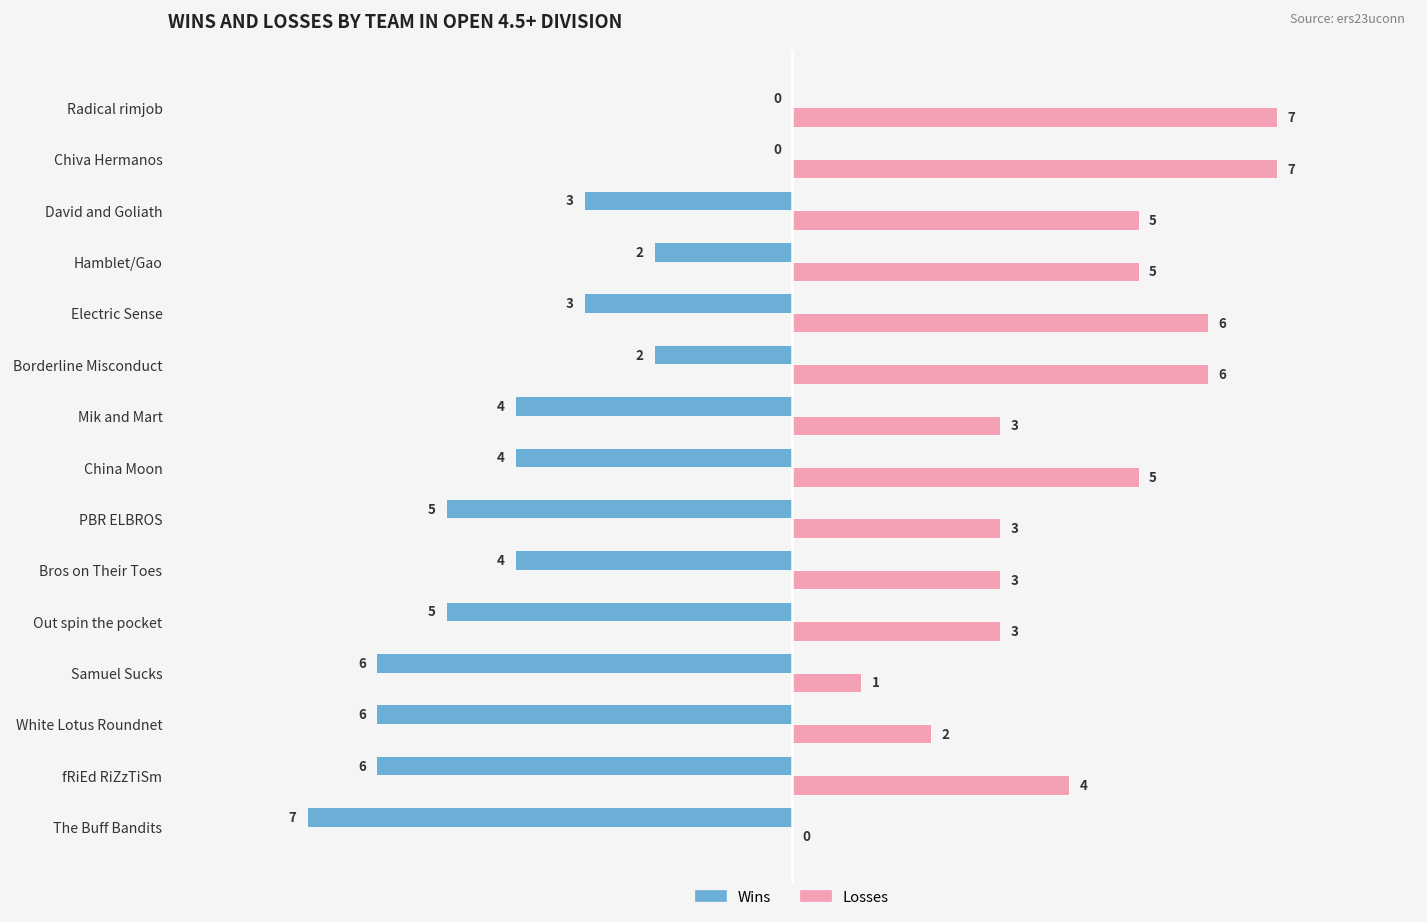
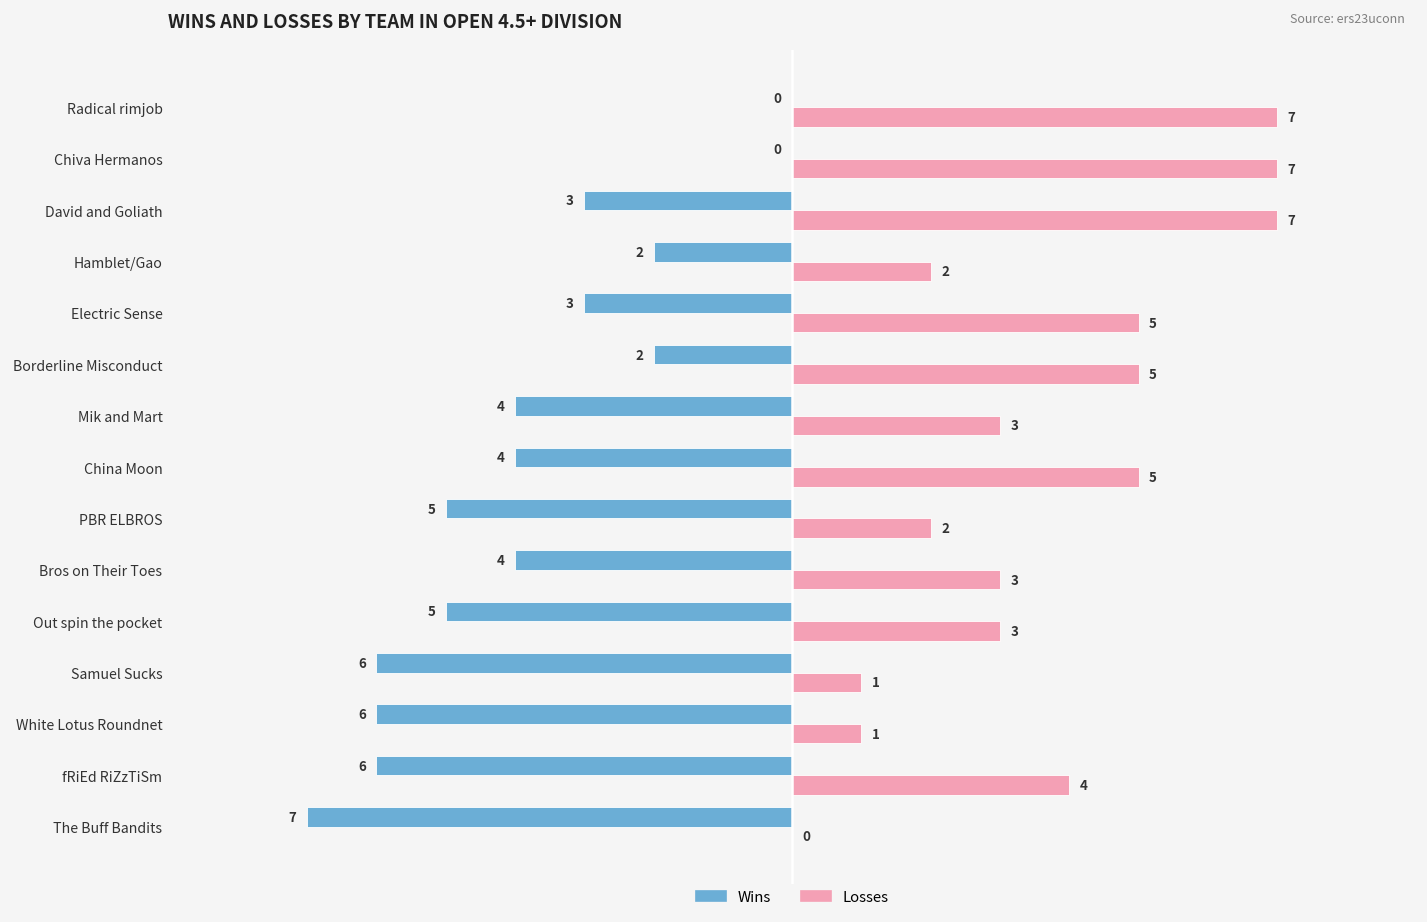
  {
    "Wins": {
      "Radical rimjob": 0,
      "Chiva Hermanos": 0
    },
    "Losses": {
      "Radical rimjob": 7,
      "Chiva Hermanos": 7,
-     "David and Goliath": 5,
-     "Hamblet/Gao": 5,
-     "Electric Sense": 6,
-     "Borderline Misconduct": 6,
+     "David and Goliath": 7,
+     "Hamblet/Gao": 2,
+     "Electric Sense": 5,
+     "Borderline Misconduct": 5,
      "Mik and Mart": 3,
      "China Moon": 5,
-     "PBR ELBROS": 3,
+     "PBR ELBROS": 2,
      "Bros on Their Toes": 3,
      "Out spin the pocket": 3,
      "Samuel Sucks": 1,
-     "White Lotus Roundnet": 2,
+     "White Lotus Roundnet": 1,
      "fRiEd RiZzTiSm": 4,
      "The Buff Bandits": 0
    }
  }
